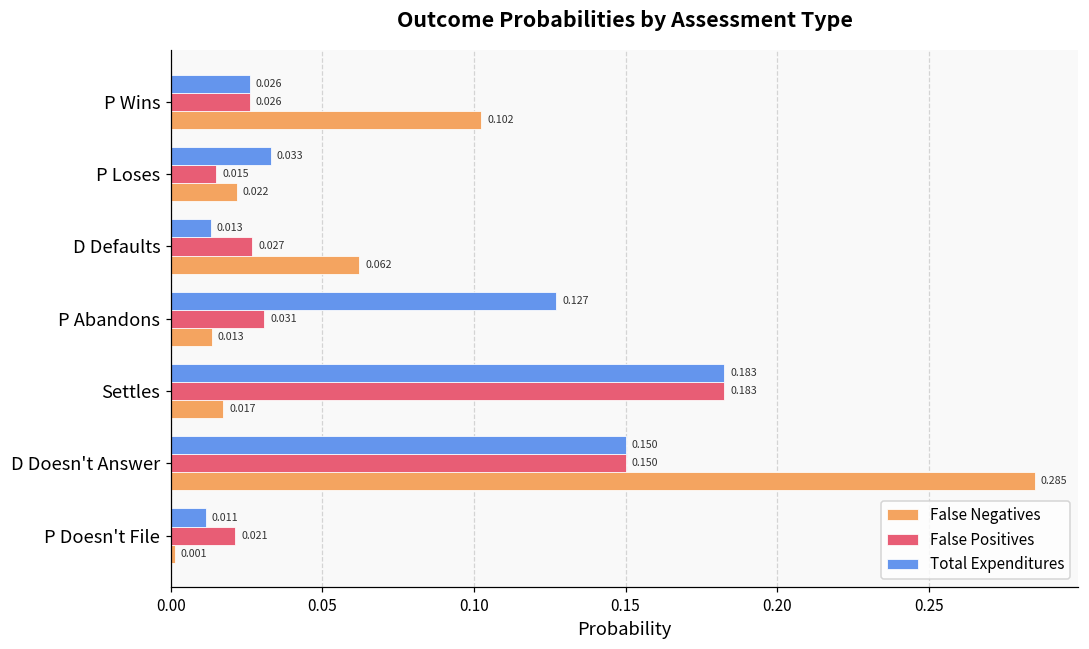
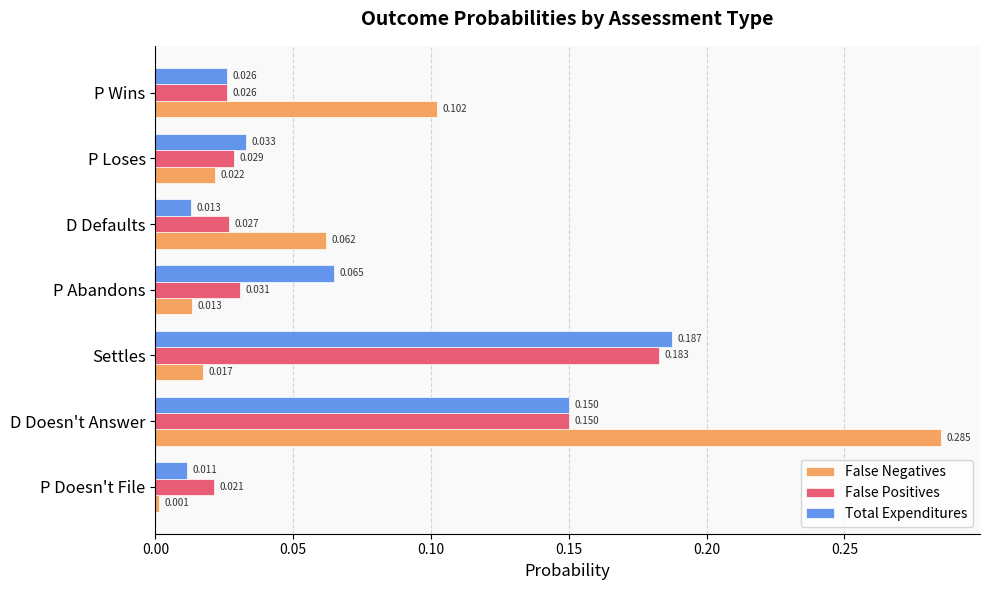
  {
    "False Negatives": {
      "P Wins": 0.102,
      "P Loses": 0.022,
      "D Defaults": 0.062,
      "P Abandons": 0.013,
      "Settles": 0.017,
      "D Doesn't Answer": 0.285,
      "P Doesn't File": 0.001
    },
    "False Positives": {
      "P Wins": 0.026,
-     "P Loses": 0.015,
+     "P Loses": 0.029,
      "D Defaults": 0.027,
      "P Abandons": 0.031,
      "Settles": 0.183,
      "D Doesn't Answer": 0.150,
      "P Doesn't File": 0.021
    },
    "Total Expenditures": {
      "P Wins": 0.026,
      "P Loses": 0.033,
      "D Defaults": 0.013,
-     "P Abandons": 0.127,
-     "Settles": 0.183,
+     "P Abandons": 0.065,
+     "Settles": 0.187,
      "D Doesn't Answer": 0.150,
      "P Doesn't File": 0.011
    }
  }
